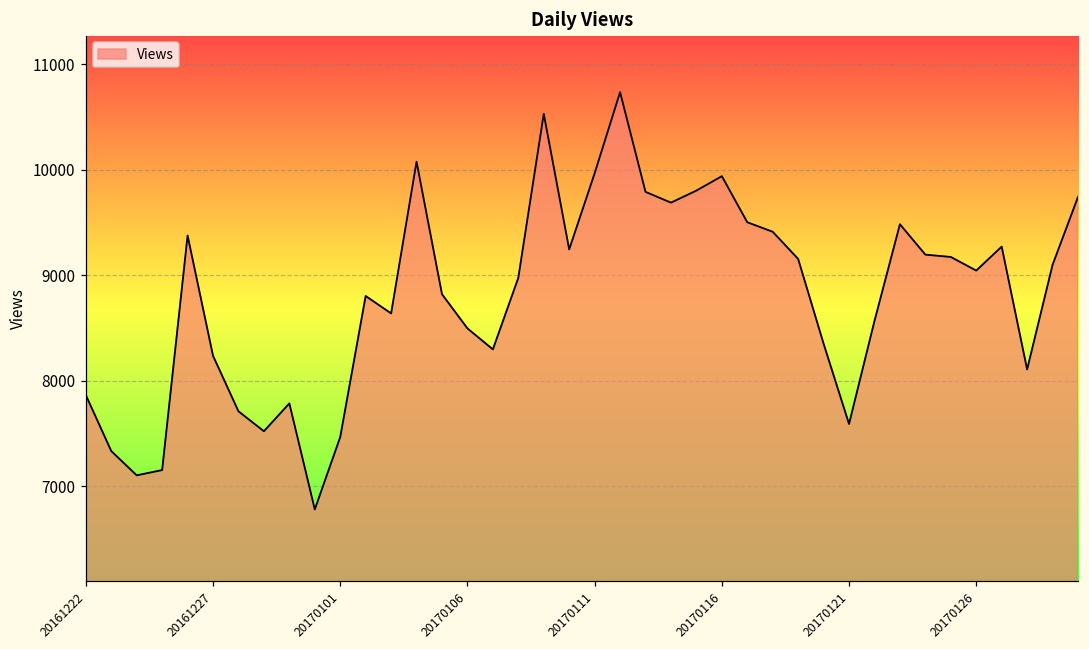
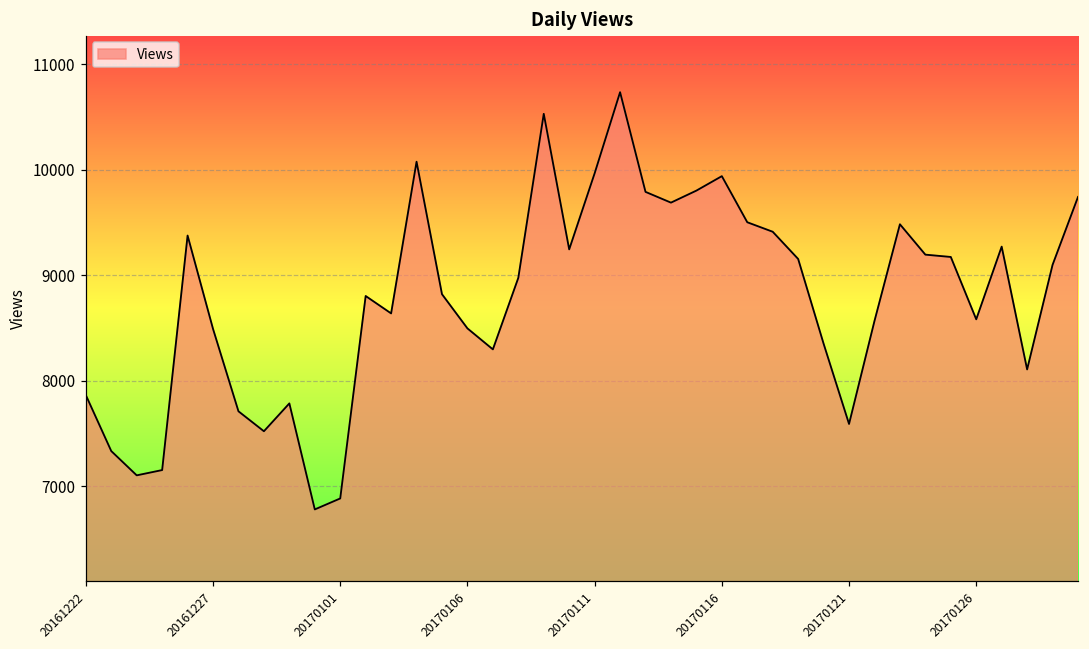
  {
    "20161222": 7900,
-   "20161227": 8200,
-   "20170101": 7500,
+   "20161227": 8500,
+   "20170101": 6900,
    "20170106": 8500,
    "20170111": 10000,
    "20170116": 9900,
    "20170121": 7600,
-   "20170126": 9000
+   "20170126": 8600
  }
